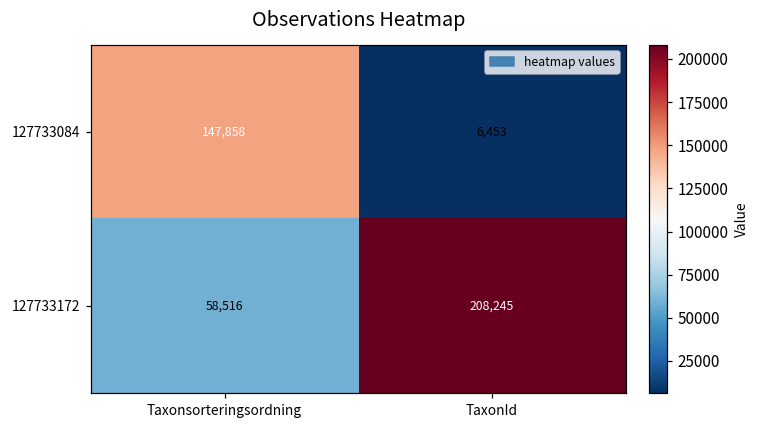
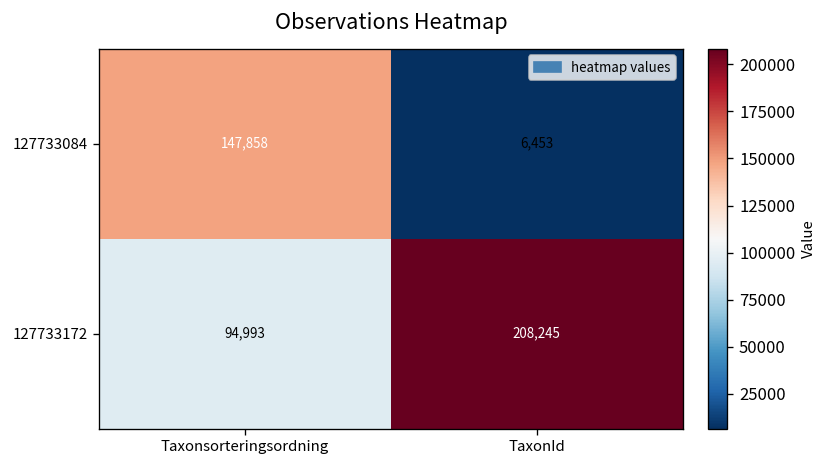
  {
    "127733084": {
      "Taxonsorteringsordning": "147,858",
      "TaxonId": "6,453"
    },
    "127733172": {
-     "Taxonsorteringsordning": "58,516",
+     "Taxonsorteringsordning": "94,993",
      "TaxonId": "208,245"
    }
  }
